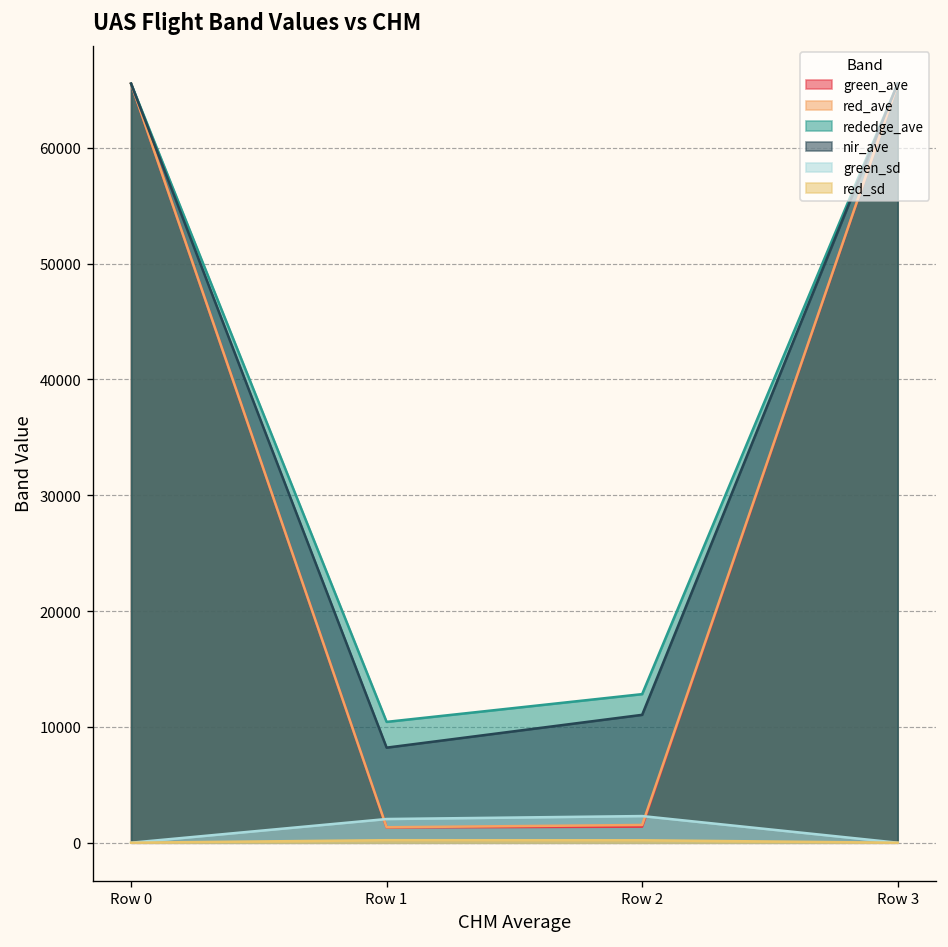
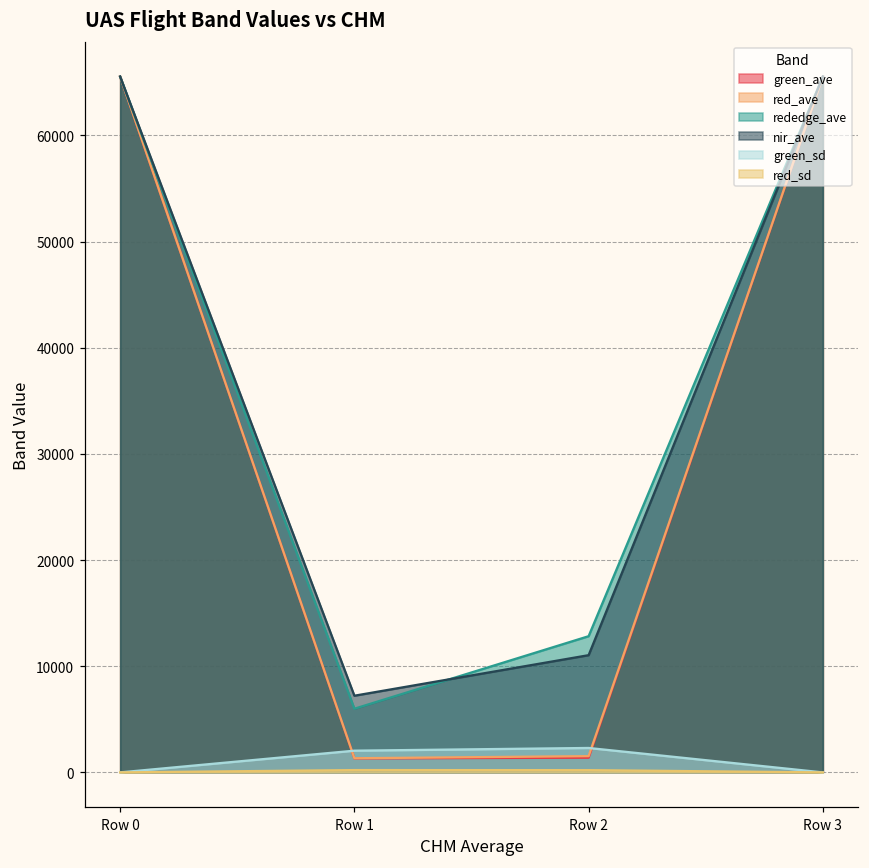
  {
    "rededge_ave": {
-     "Row 1": 10000,
+     "Row 1": 6000,
      "Row 2": 13000
    },
    "nir_ave": {
-     "Row 1": 8000,
+     "Row 1": 7000,
      "Row 2": 11000
    },
    "green_sd": {
      "Row 1": 2000,
      "Row 2": 2000
    }
  }
